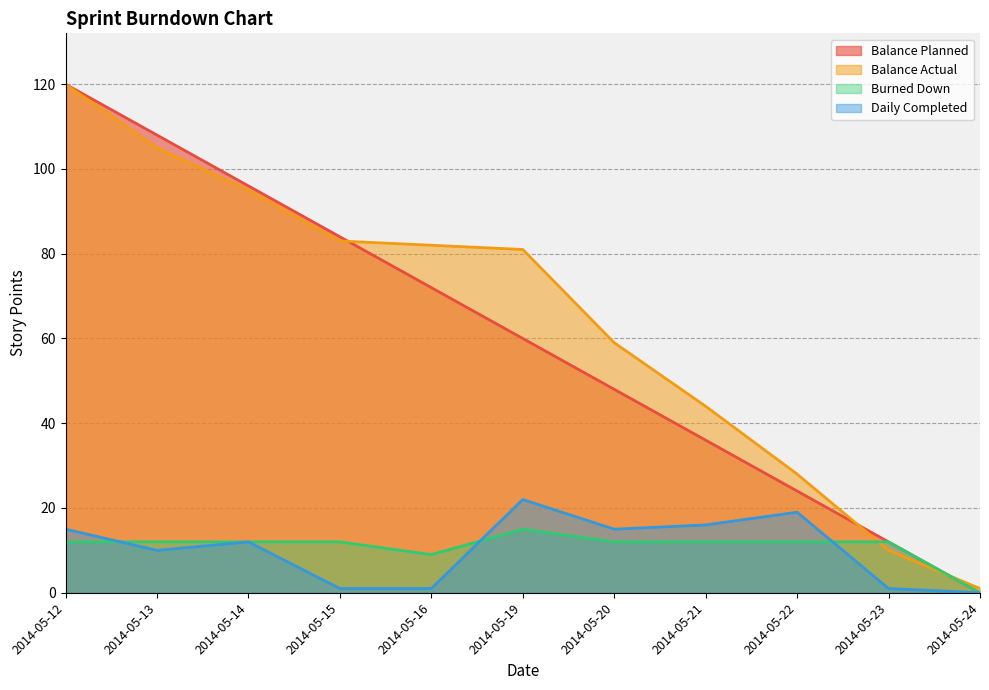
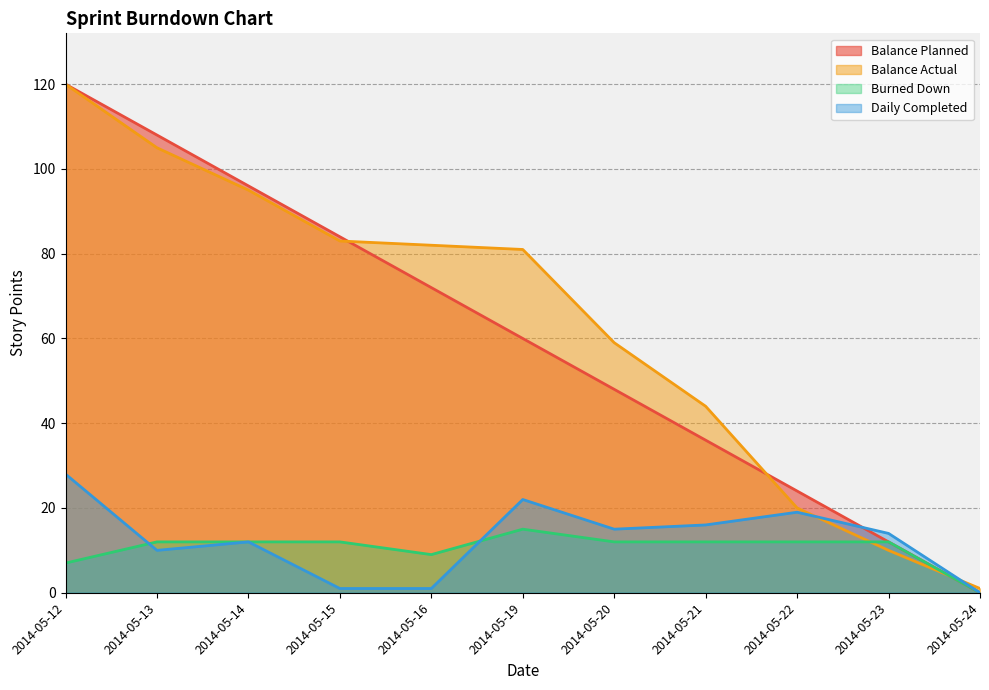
  {
    "Balance Planned": {
      "2014-05-13": 108,
      "2014-05-14": 96,
      "2014-05-15": 84,
      "2014-05-16": 72,
      "2014-05-19": 60,
      "2014-05-20": 48,
      "2014-05-21": 36,
      "2014-05-22": 24
    },
    "Balance Actual": {
      "2014-05-13": 105,
      "2014-05-14": 95,
      "2014-05-15": 83,
      "2014-05-16": 82,
      "2014-05-19": 81,
      "2014-05-20": 59,
      "2014-05-21": 44,
-     "2014-05-22": 28,
+     "2014-05-22": 20,
      "2014-05-23": 10,
      "2014-05-24": 1
    },
    "Burned Down": {
-     "2014-05-12": 12,
+     "2014-05-12": 7,
      "2014-05-13": 12,
      "2014-05-15": 12,
      "2014-05-16": 9,
      "2014-05-19": 15,
      "2014-05-20": 12,
      "2014-05-21": 12,
      "2014-05-22": 12
    },
    "Daily Completed": {
-     "2014-05-12": 15,
+     "2014-05-12": 28,
      "2014-05-13": 10,
      "2014-05-15": 1,
      "2014-05-16": 1,
      "2014-05-19": 22,
      "2014-05-20": 15,
      "2014-05-21": 16,
      "2014-05-22": 19,
-     "2014-05-23": 1
+     "2014-05-23": 14
    }
  }
